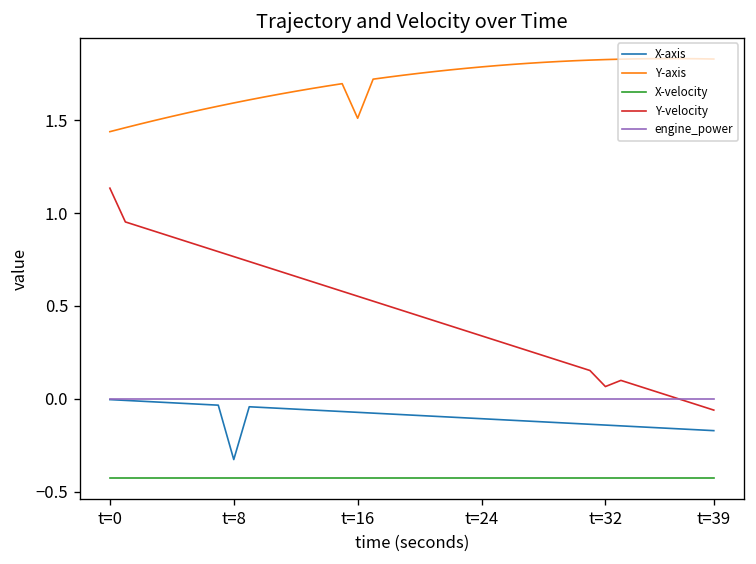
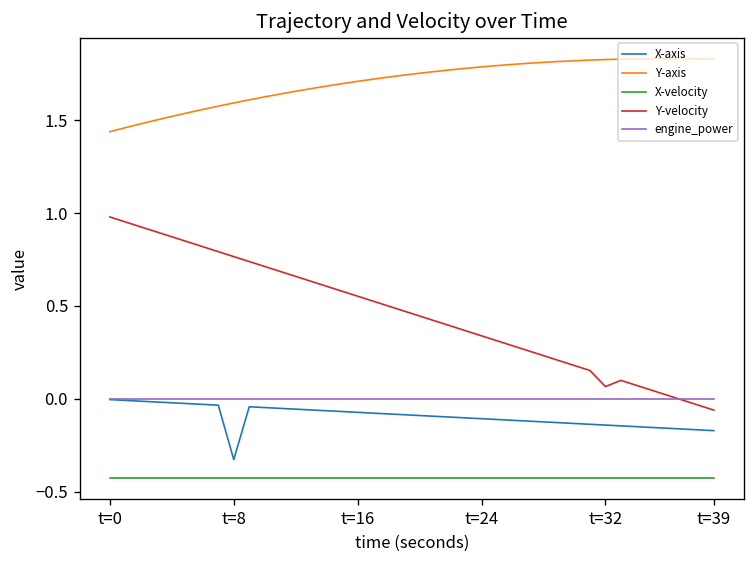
  {
    "X-axis": {
      "t=8": -0.33,
      "t=16": -0.07,
      "t=24": -0.11,
      "t=32": -0.14,
      "t=39": -0.17
    },
    "Y-axis": {
      "t=0": 1.44,
      "t=8": 1.59,
-     "t=16": 1.51,
+     "t=16": 1.71,
      "t=24": 1.79,
      "t=32": 1.83
    },
    "X-velocity": {
      "t=0": -0.43,
      "t=8": -0.43,
      "t=16": -0.43,
      "t=24": -0.43,
      "t=32": -0.43,
      "t=39": -0.43
    },
    "Y-velocity": {
-     "t=0": 1.13,
+     "t=0": 0.98,
      "t=8": 0.77,
      "t=16": 0.55,
      "t=24": 0.34,
      "t=32": 0.07,
      "t=39": -0.06
    },
    "engine_power": {
      "t=8": 0.00,
      "t=16": 0.00,
      "t=24": 0.00,
      "t=32": 0.00,
      "t=39": 0.00
    }
  }
